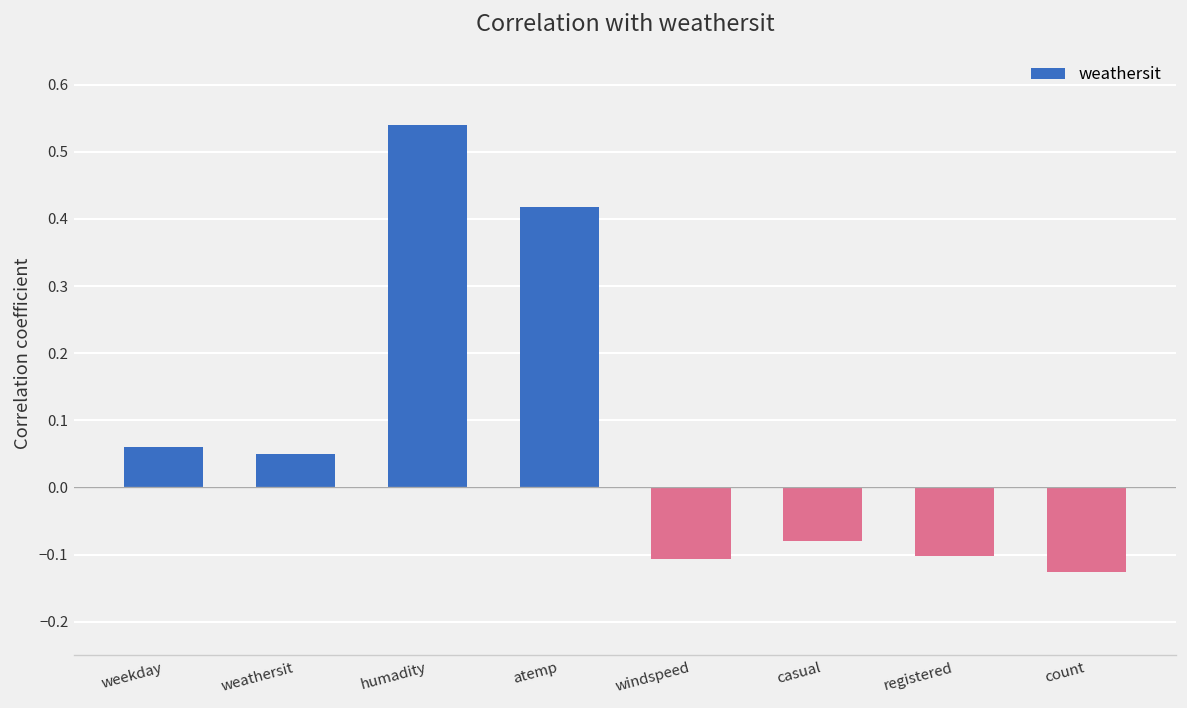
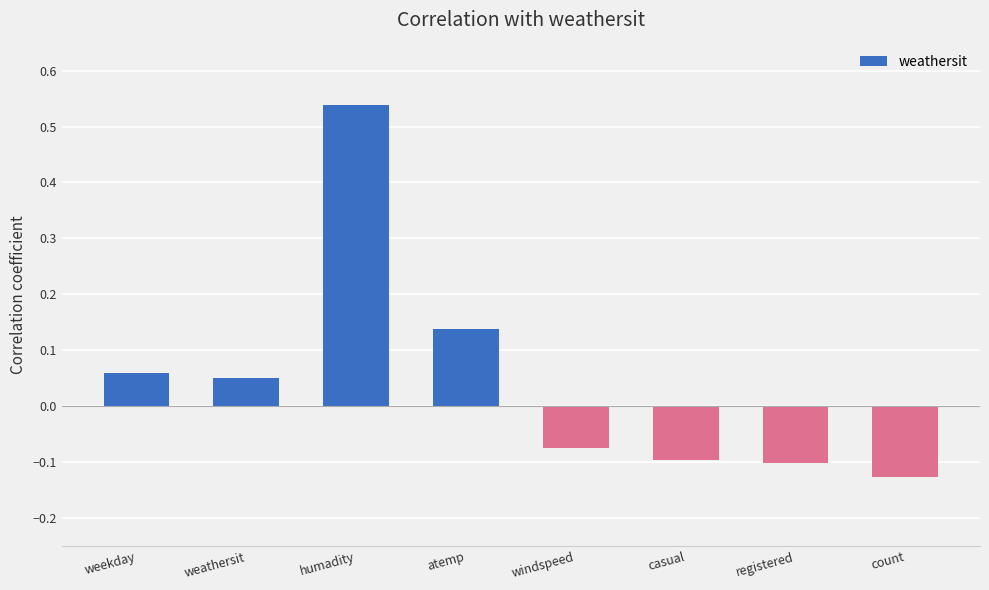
  {
    "weekday": 0.06,
    "weathersit": 0.05,
    "humadity": 0.54,
-   "atemp": 0.42,
-   "windspeed": -0.11,
-   "casual": -0.08,
+   "atemp": 0.14,
+   "windspeed": -0.07,
+   "casual": -0.10,
    "registered": -0.10,
    "count": -0.13
  }
